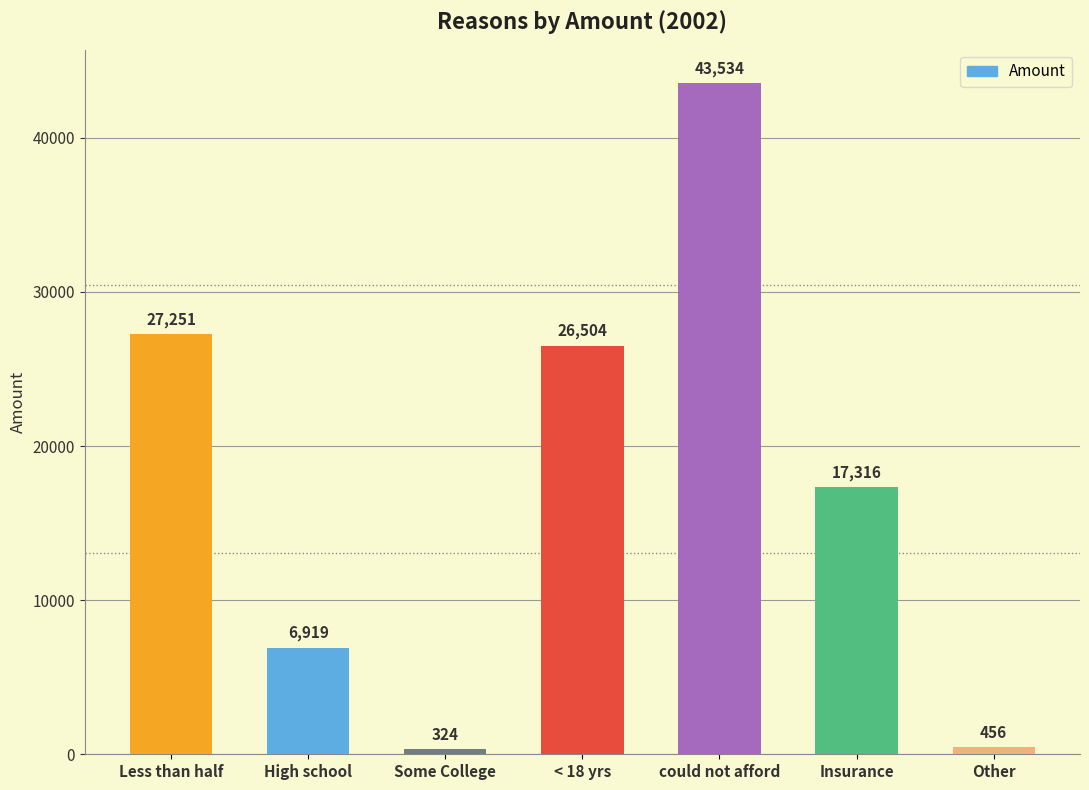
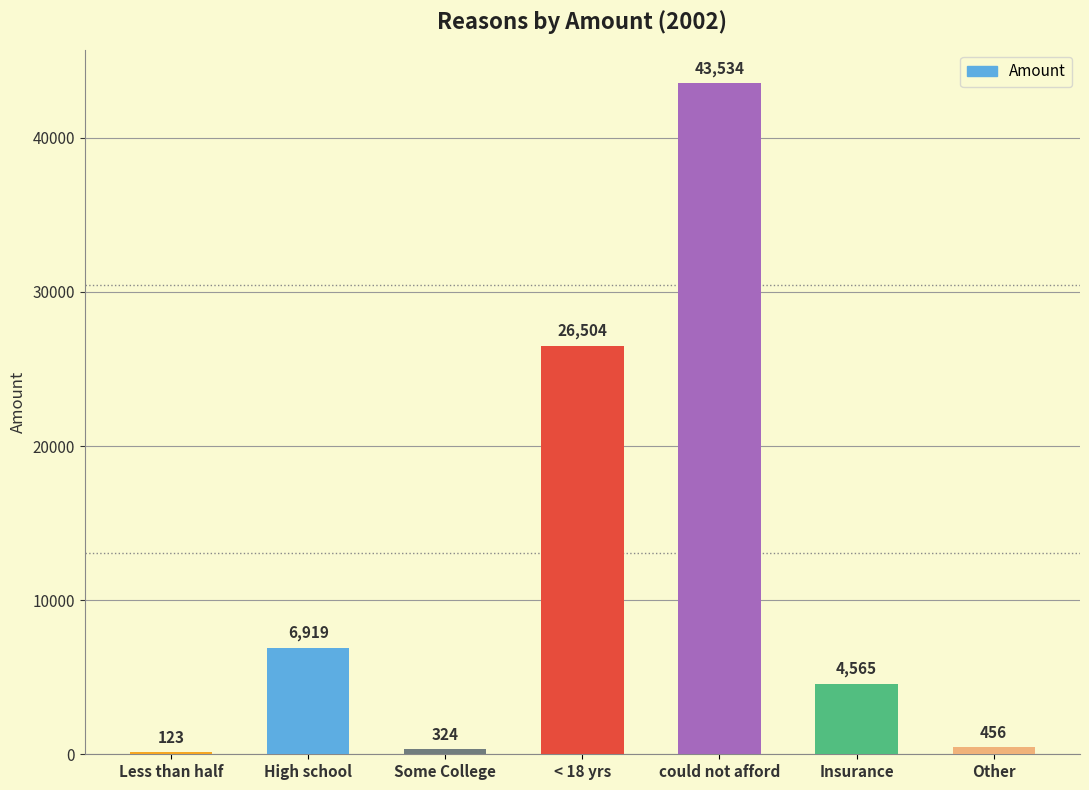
  {
-   "Less than half": "27,251",
+   "Less than half": "123",
    "High school": "6,919",
    "Some College": "324",
    "< 18 yrs": "26,504",
    "could not afford": "43,534",
-   "Insurance": "17,316",
+   "Insurance": "4,565",
    "Other": "456"
  }
